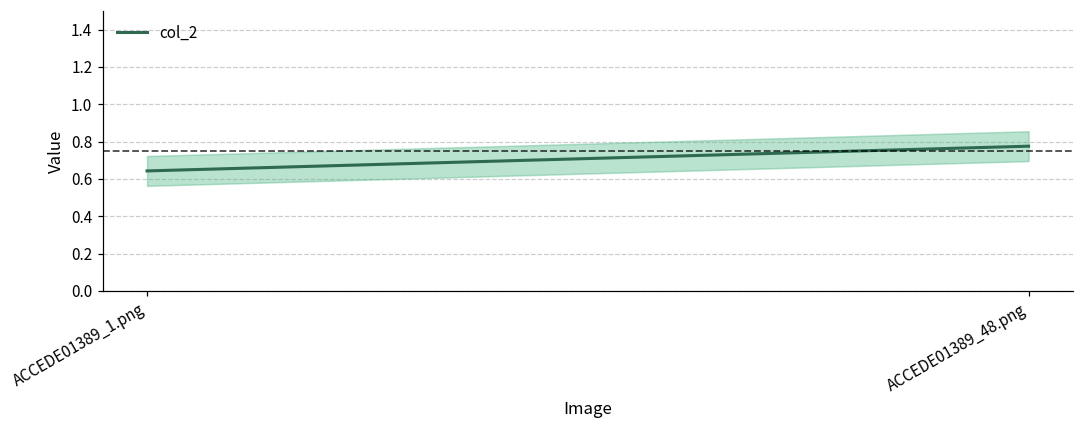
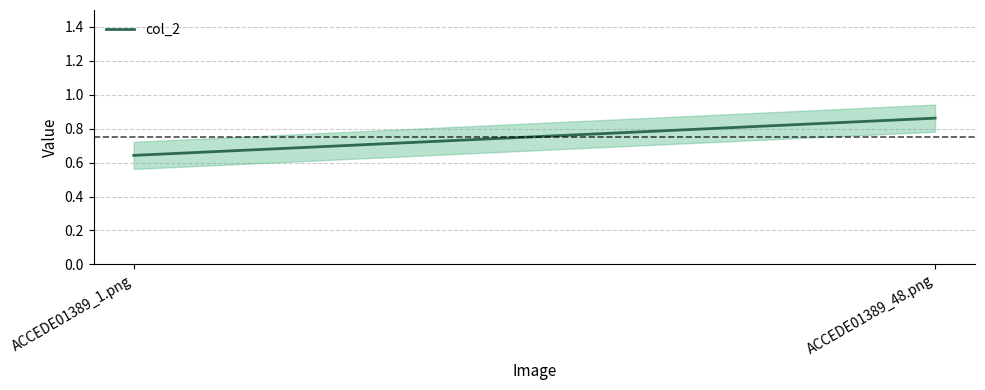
  {
    "col_2": {
      "ACCEDE01389_1.png": 0.64,
-     "ACCEDE01389_48.png": 0.78
+     "ACCEDE01389_48.png": 0.86
    }
  }
